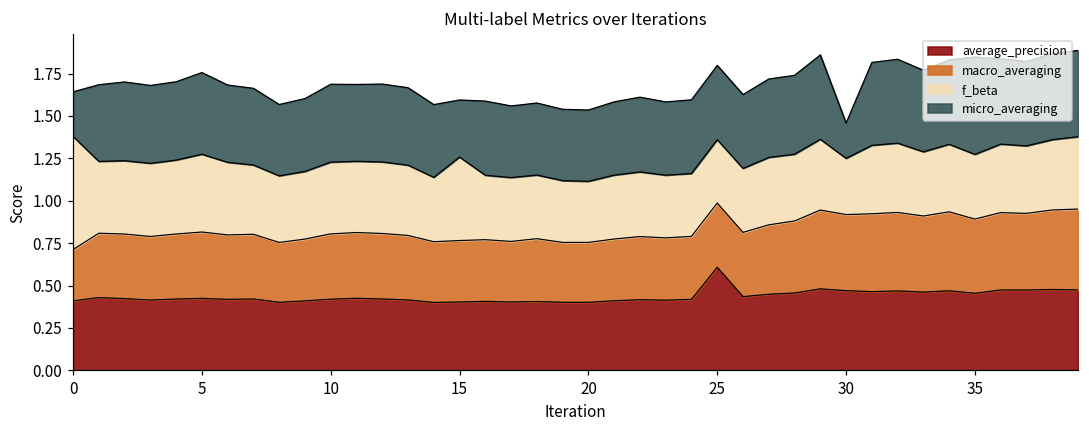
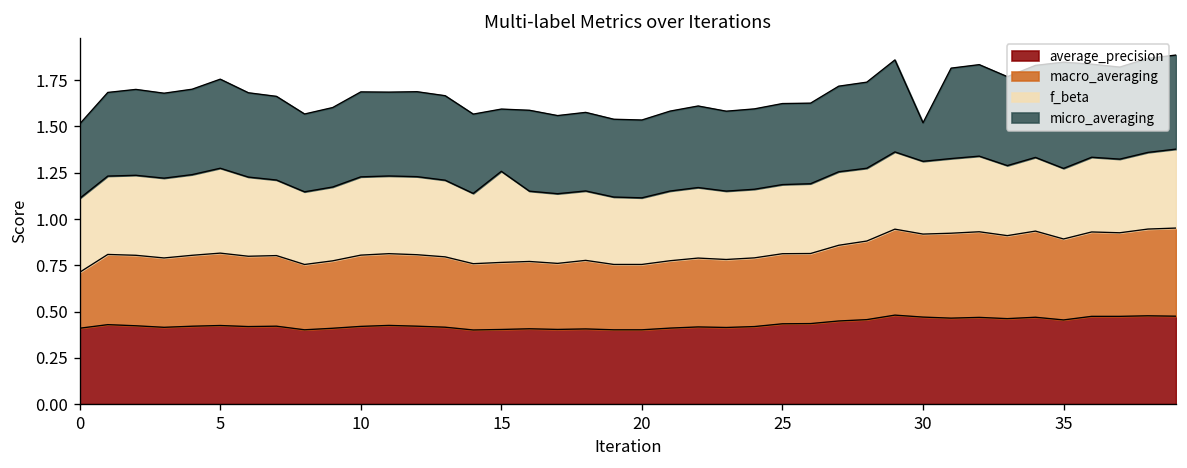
  {
    "average_precision": {
      "0": 0.41,
      "5": 0.42,
      "10": 0.42,
      "15": 0.40,
      "20": 0.40,
-     "25": 0.61,
+     "25": 0.43,
      "30": 0.47,
      "35": 0.45
    },
    "macro_averaging": {
      "0": 0.30,
      "5": 0.39,
      "10": 0.39,
      "15": 0.36,
      "20": 0.35,
      "25": 0.38,
      "30": 0.45,
      "35": 0.44
    },
    "f_beta": {
-     "0": 0.67,
+     "0": 0.40,
      "5": 0.46,
      "10": 0.42,
      "15": 0.49,
      "20": 0.36,
      "25": 0.37,
-     "30": 0.33,
+     "30": 0.39,
      "35": 0.38
    },
    "micro_averaging": {
-     "0": 0.26,
+     "0": 0.40,
      "5": 0.48,
      "10": 0.46,
      "15": 0.34,
      "20": 0.42,
      "25": 0.44,
      "30": 0.21
    }
  }
